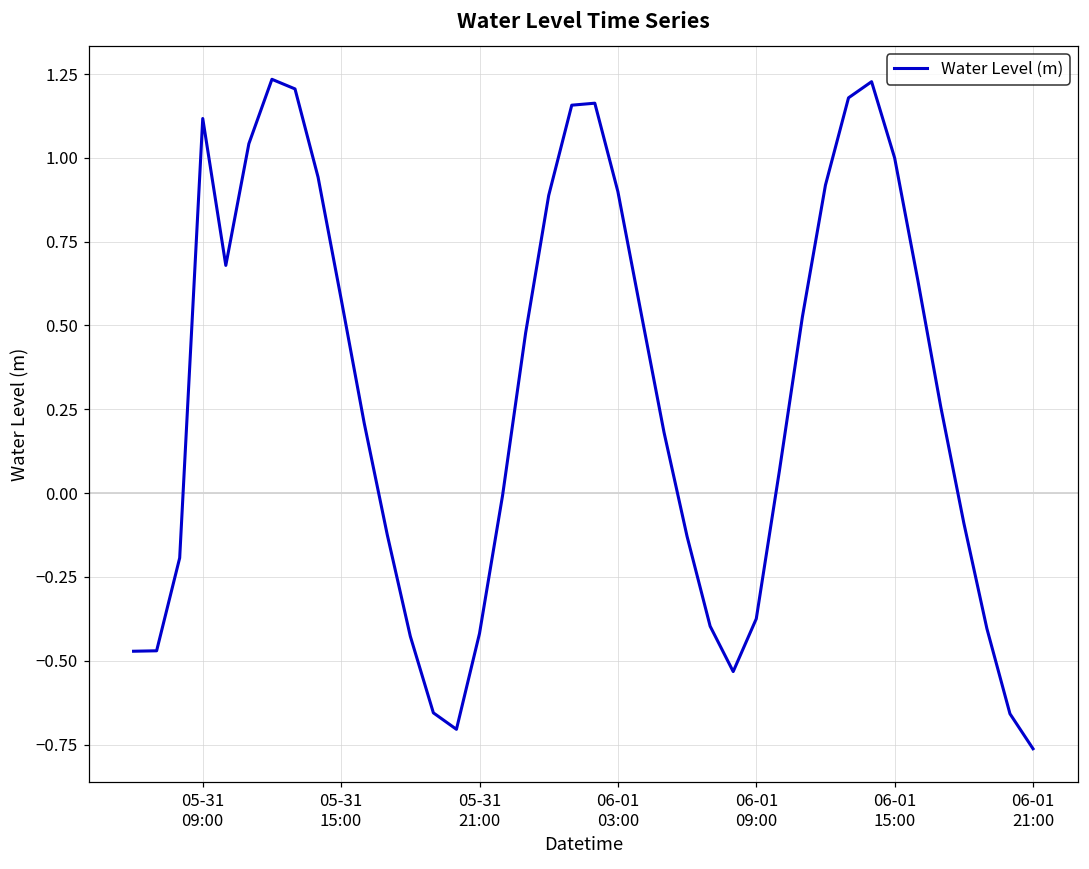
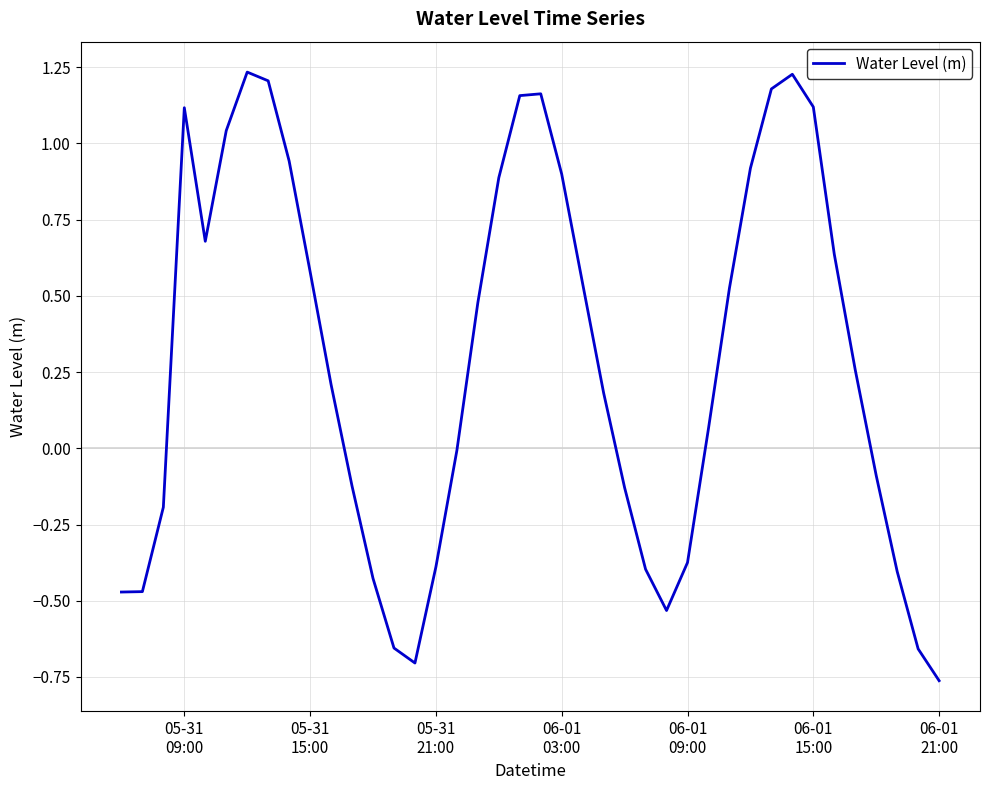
  {
    "05-31 09:00": 1.12,
    "05-31 15:00": 0.58,
-   "05-31 21:00": -0.42,
+   "05-31 21:00": -0.39,
    "06-01 03:00": 0.90,
    "06-01 09:00": -0.37,
-   "06-01 15:00": 1.00,
+   "06-01 15:00": 1.12,
    "06-01 21:00": -0.76
  }
